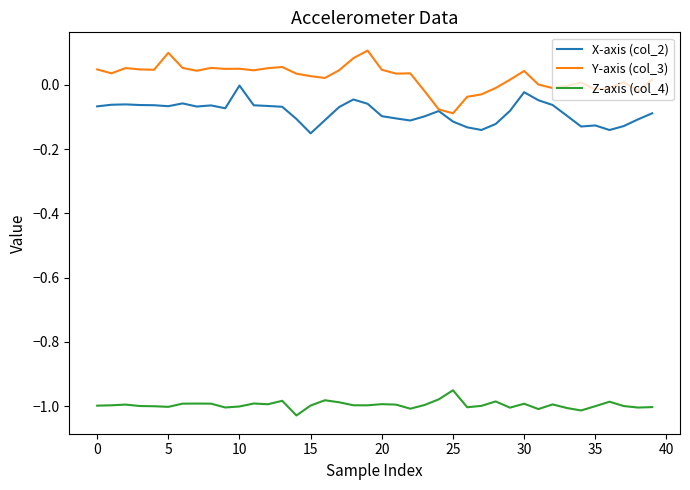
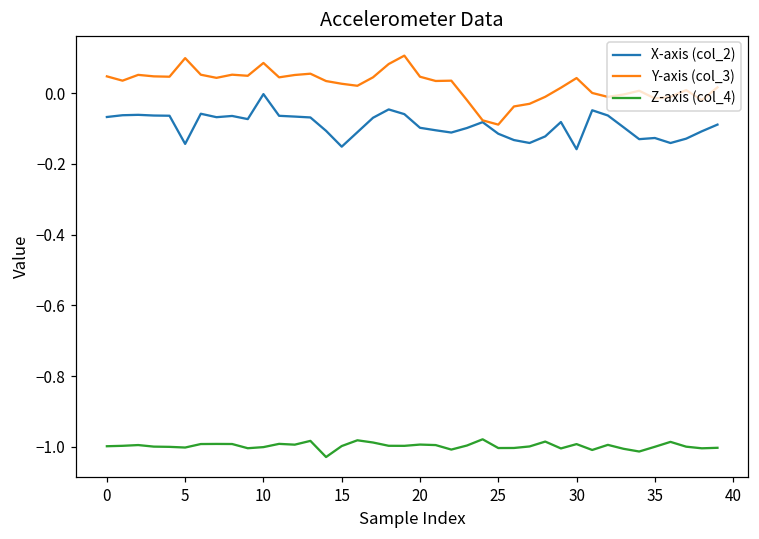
  {
    "X-axis (col_2)": {
      "0": -0.07,
-     "5": -0.07,
+     "5": -0.14,
      "10": 0.00,
      "15": -0.15,
      "20": -0.10,
      "25": -0.11,
-     "30": -0.02,
+     "30": -0.16,
      "35": -0.13
    },
    "Y-axis (col_3)": {
      "0": 0.05,
      "5": 0.10,
-     "10": 0.05,
+     "10": 0.09,
      "15": 0.03,
      "20": 0.05,
      "25": -0.09,
      "30": 0.04
    },
    "Z-axis (col_4)": {
      "0": -1.00,
      "5": -1.00,
      "10": -1.00,
      "15": -1.00,
      "20": -0.99,
-     "25": -0.95,
+     "25": -1.00,
      "30": -0.99,
      "35": -1.00
    }
  }
